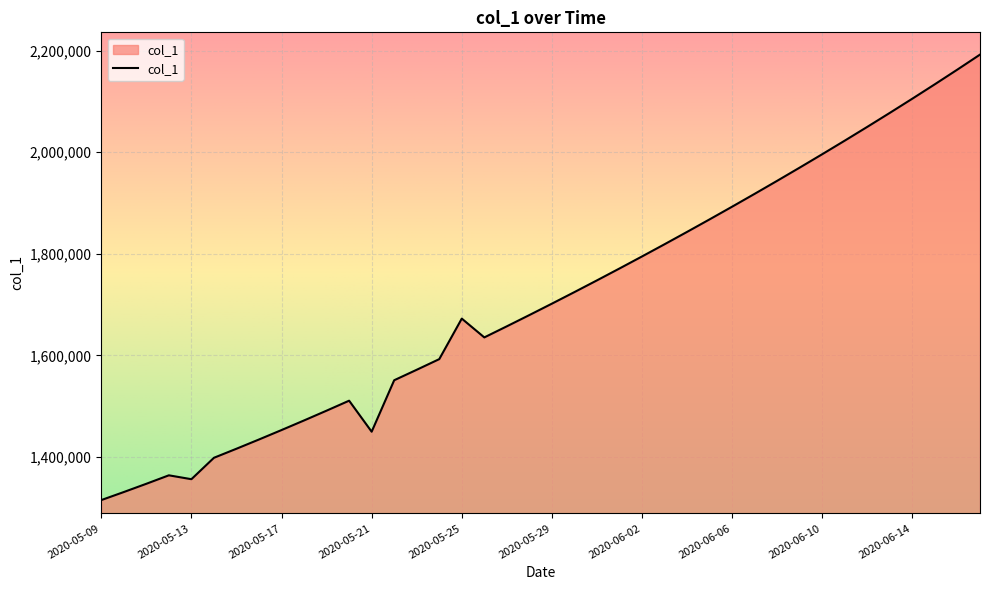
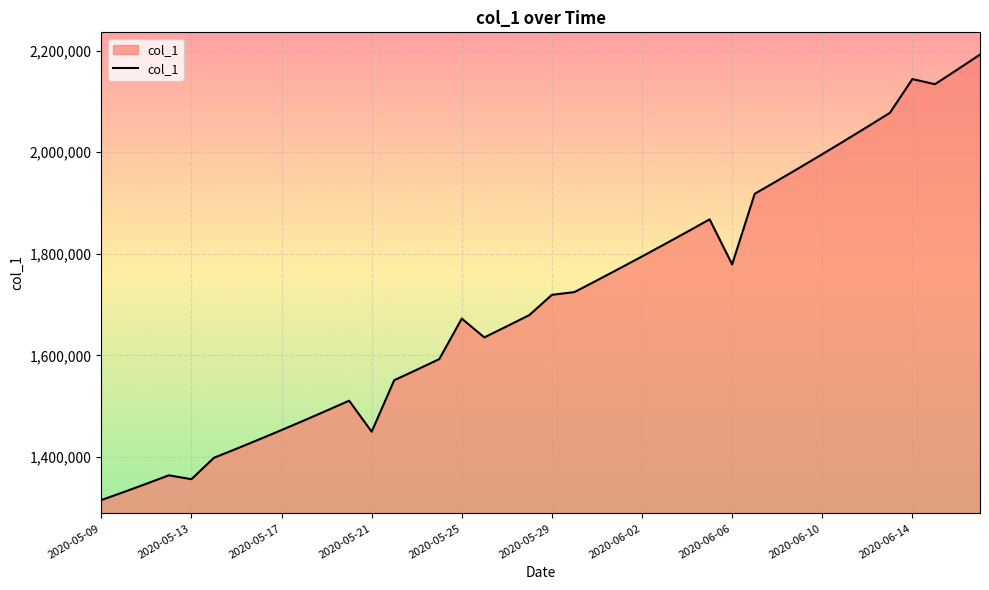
  {
    "2020-05-09": "1,320,000",
    "2020-05-13": "1,360,000",
    "2020-05-17": "1,450,000",
    "2020-05-21": "1,450,000",
    "2020-05-25": "1,670,000",
-   "2020-05-29": "1,700,000",
+   "2020-05-29": "1,720,000",
    "2020-06-02": "1,790,000",
-   "2020-06-06": "1,890,000",
+   "2020-06-06": "1,780,000",
    "2020-06-10": "2,000,000",
-   "2020-06-14": "2,110,000"
+   "2020-06-14": "2,140,000"
  }
